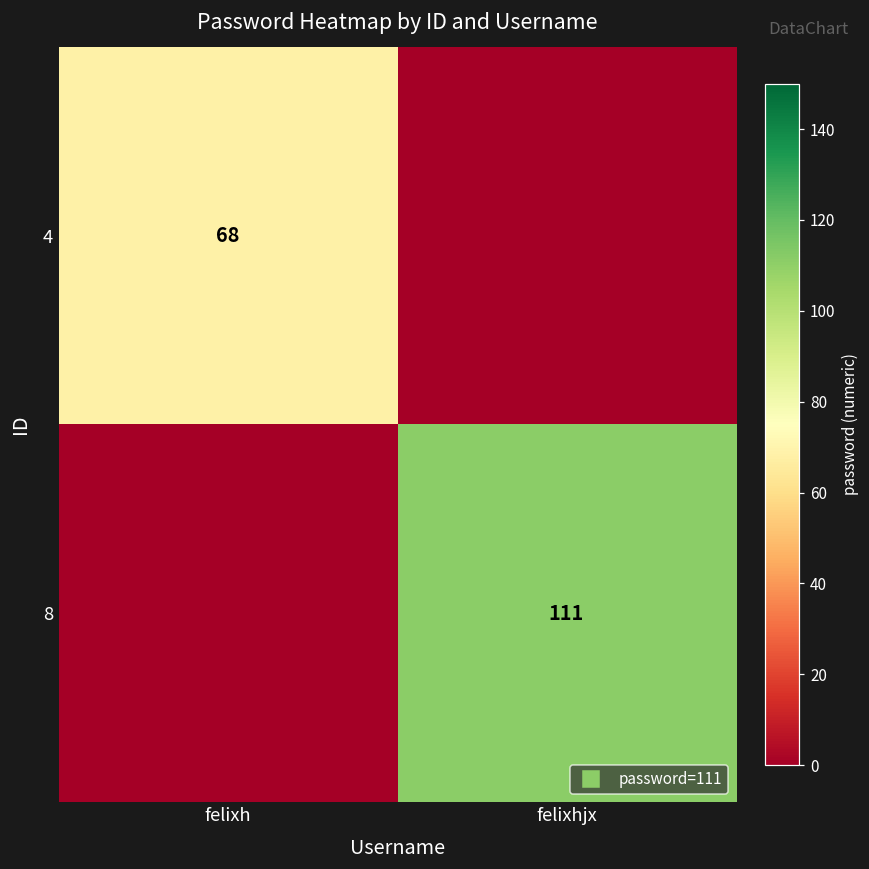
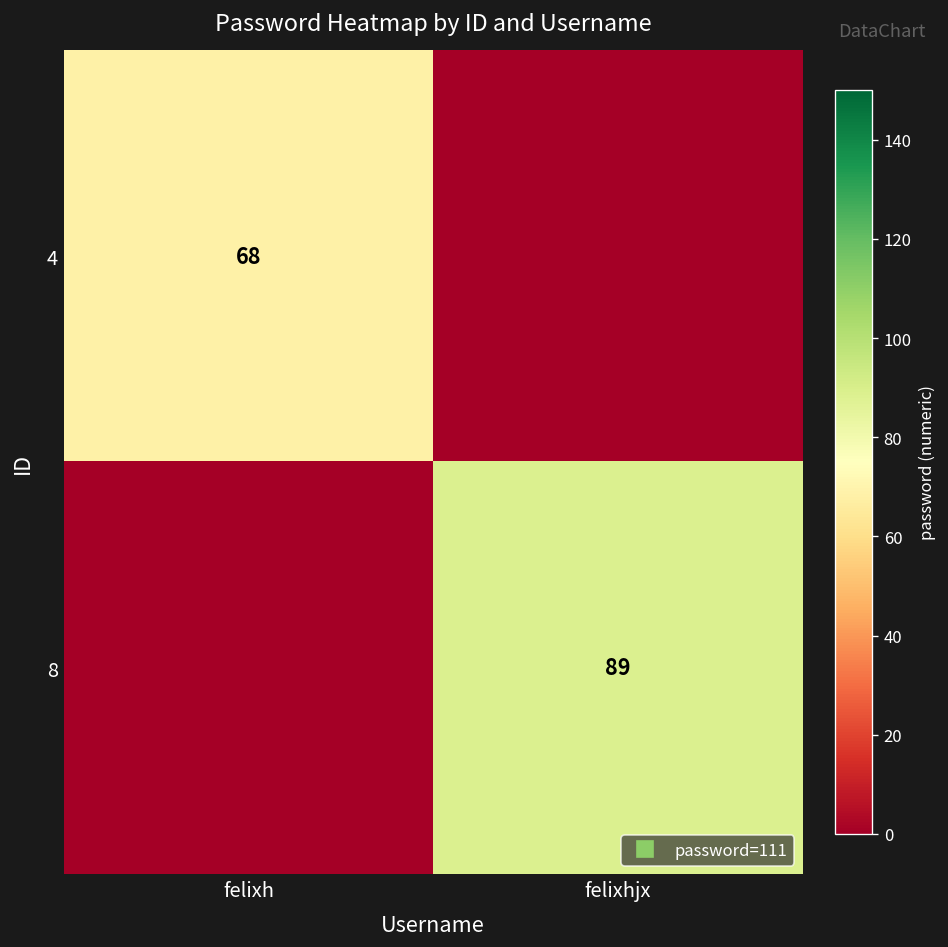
  {
    "4": {
      "felixh": 68
    },
    "8": {
-     "felixhjx": 111
+     "felixhjx": 89
    }
  }
